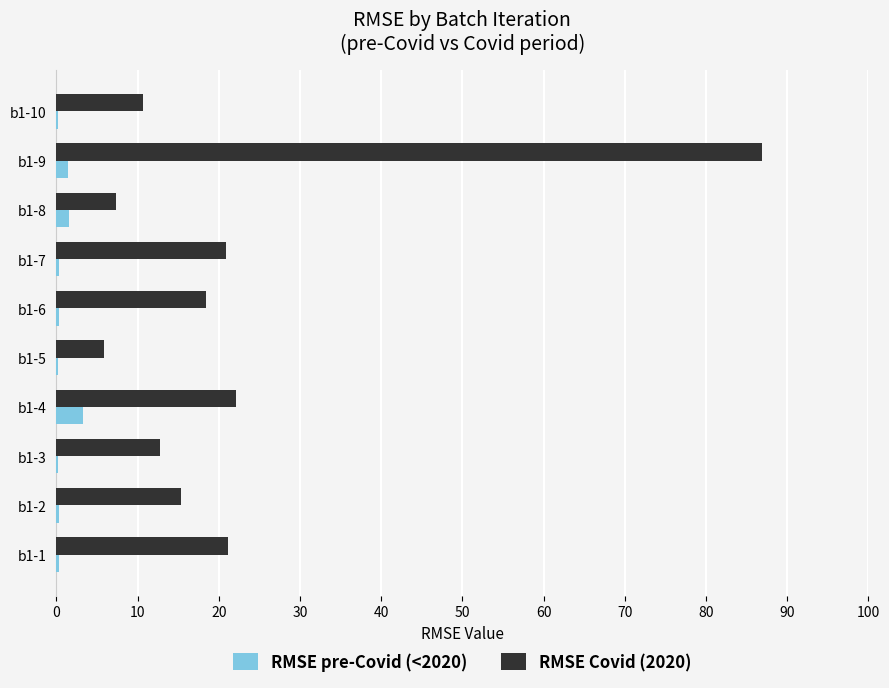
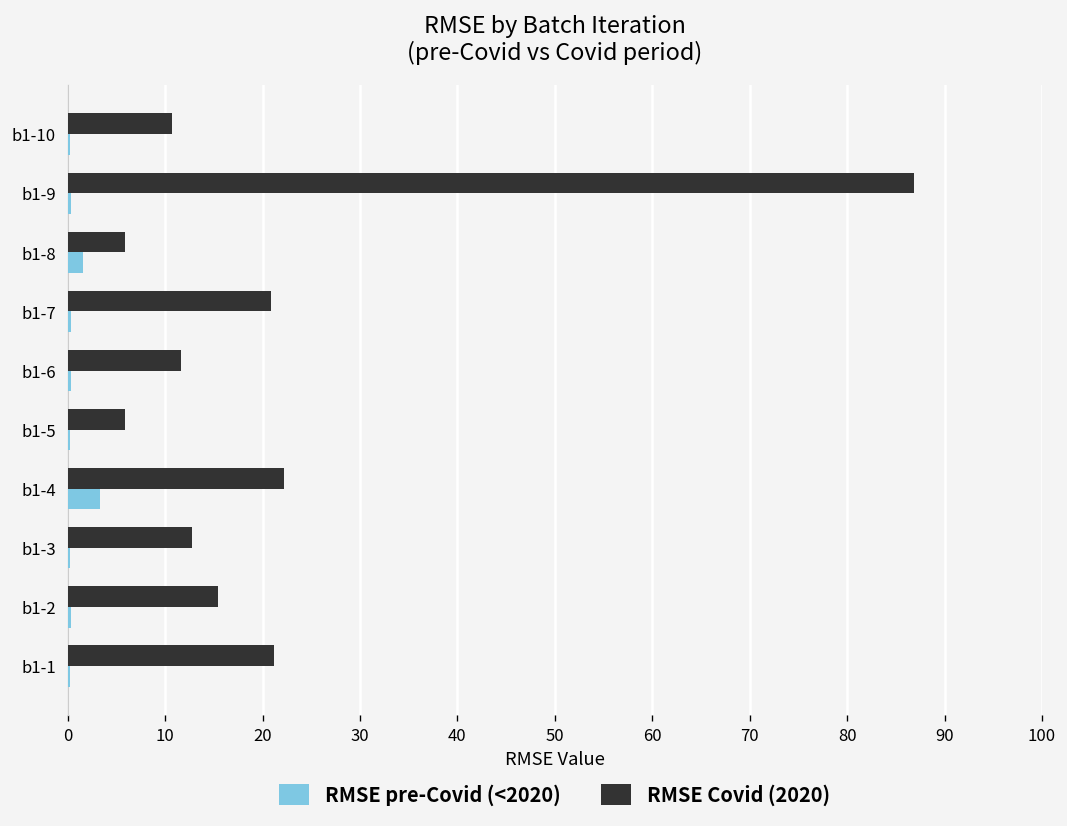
  {
    "RMSE pre-Covid (<2020)": {
-     "b1-9": 1,
+     "b1-9": 0,
      "b1-8": 2,
      "b1-6": 0,
      "b1-4": 3,
      "b1-2": 0
    },
    "RMSE Covid (2020)": {
      "b1-10": 11,
      "b1-9": 87,
-     "b1-8": 7,
+     "b1-8": 6,
      "b1-7": 21,
-     "b1-6": 18,
+     "b1-6": 12,
      "b1-5": 6,
      "b1-4": 22,
      "b1-3": 13,
      "b1-2": 15,
      "b1-1": 21
    }
  }
